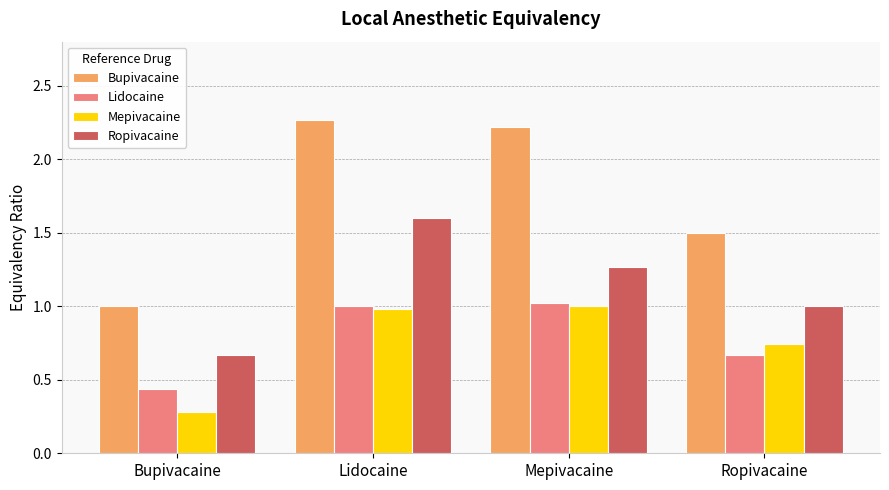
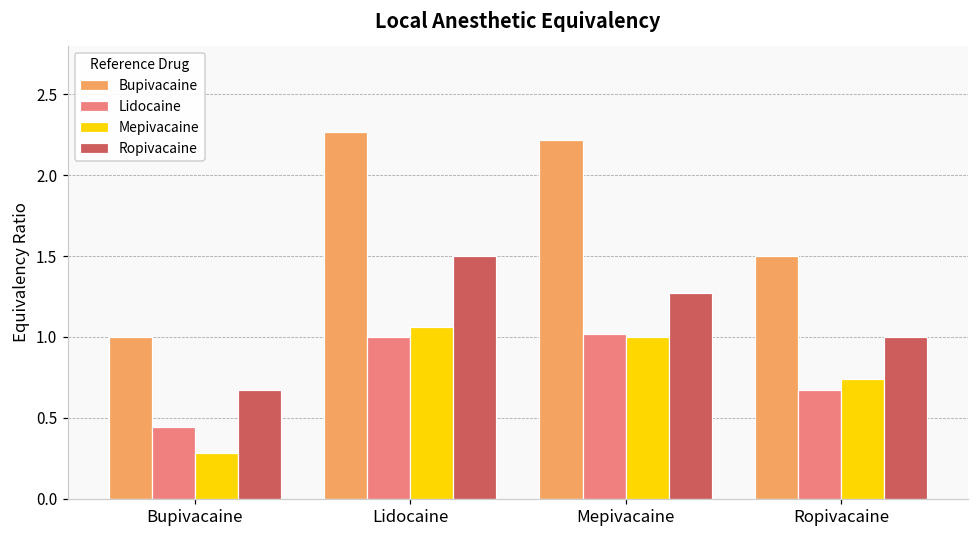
  {
    "Mepivacaine": {
      "Bupivacaine": 0.28,
-     "Lidocaine": 0.98,
+     "Lidocaine": 1.06,
      "Mepivacaine": 1.00,
      "Ropivacaine": 0.74
    },
    "Ropivacaine": {
      "Bupivacaine": 0.67,
-     "Lidocaine": 1.6,
+     "Lidocaine": 1.5,
      "Mepivacaine": 1.27,
      "Ropivacaine": 1.0
    }
  }
